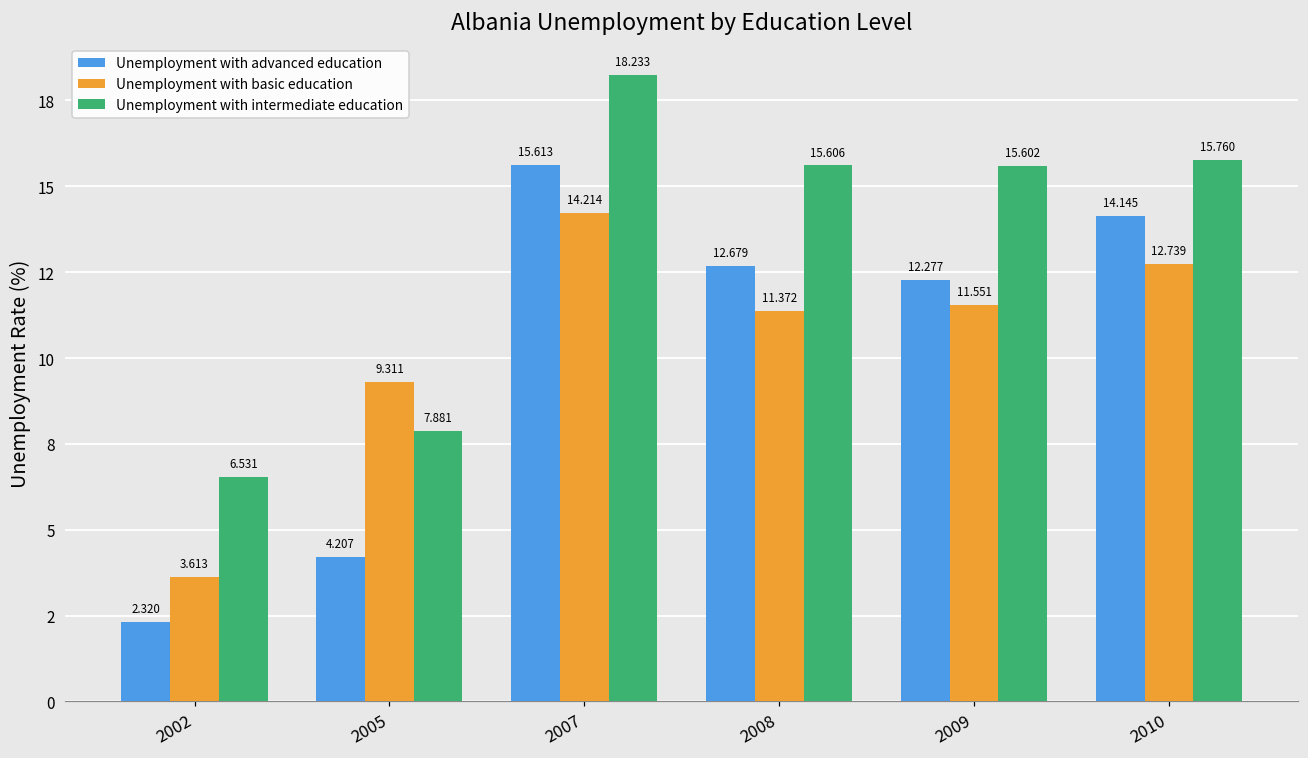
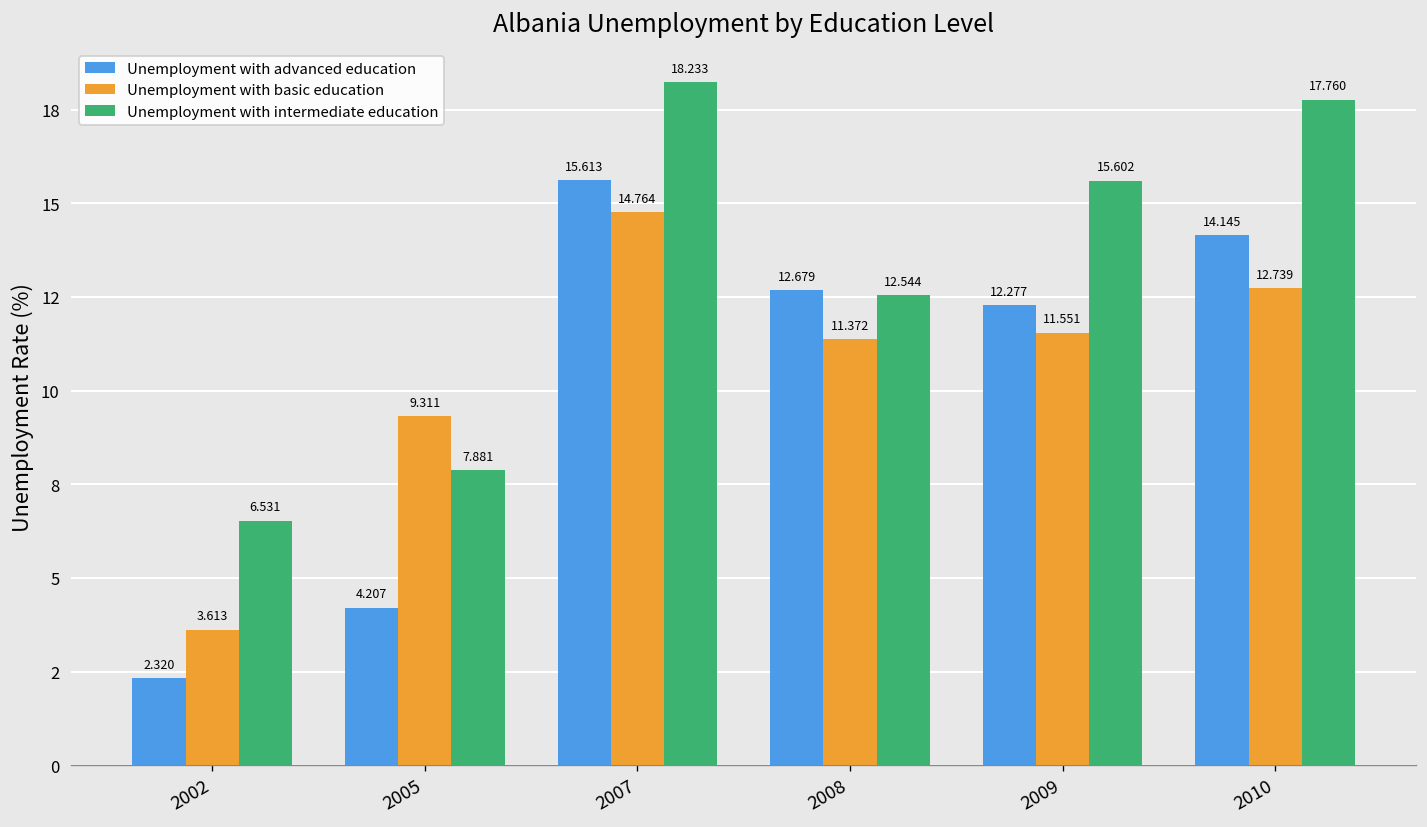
  {
    "Unemployment with advanced education": {
      "2002": 2.320,
      "2005": 4.207,
      "2007": 15.613,
      "2008": 12.679,
      "2009": 12.277,
      "2010": 14.145
    },
    "Unemployment with basic education": {
      "2002": 3.613,
      "2005": 9.311,
-     "2007": 14.214,
+     "2007": 14.764,
      "2008": 11.372,
      "2009": 11.551,
      "2010": 12.739
    },
    "Unemployment with intermediate education": {
      "2002": 6.531,
      "2005": 7.881,
      "2007": 18.233,
-     "2008": 15.606,
+     "2008": 12.544,
      "2009": 15.602,
-     "2010": 15.760
+     "2010": 17.760
    }
  }
